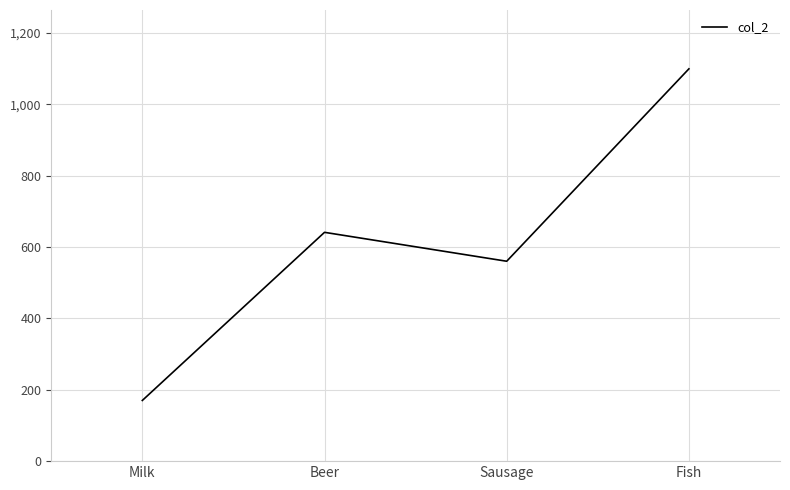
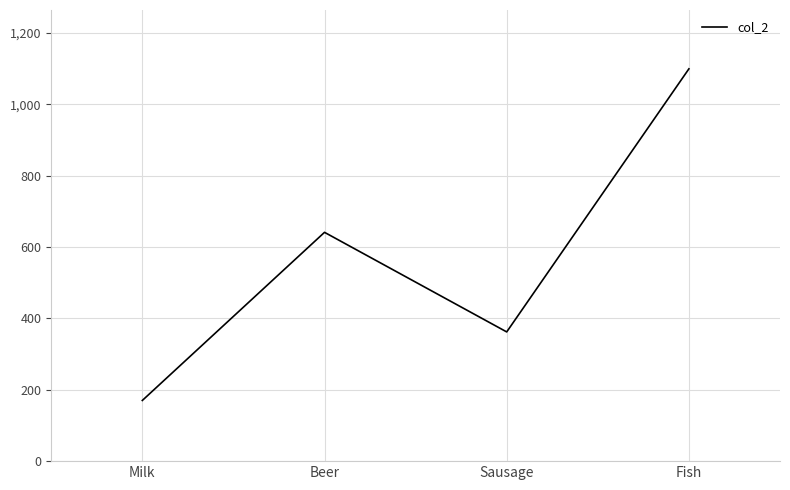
  {
    "Milk": "170",
    "Beer": "640",
-   "Sausage": "560",
+   "Sausage": "360",
    "Fish": "1,100"
  }
